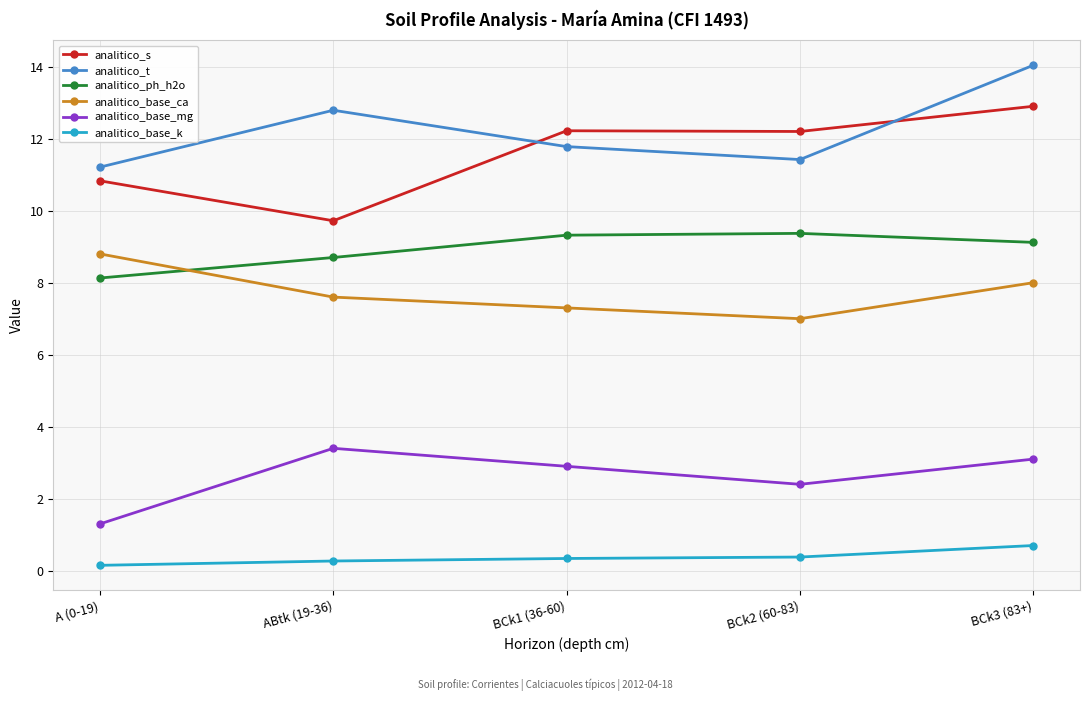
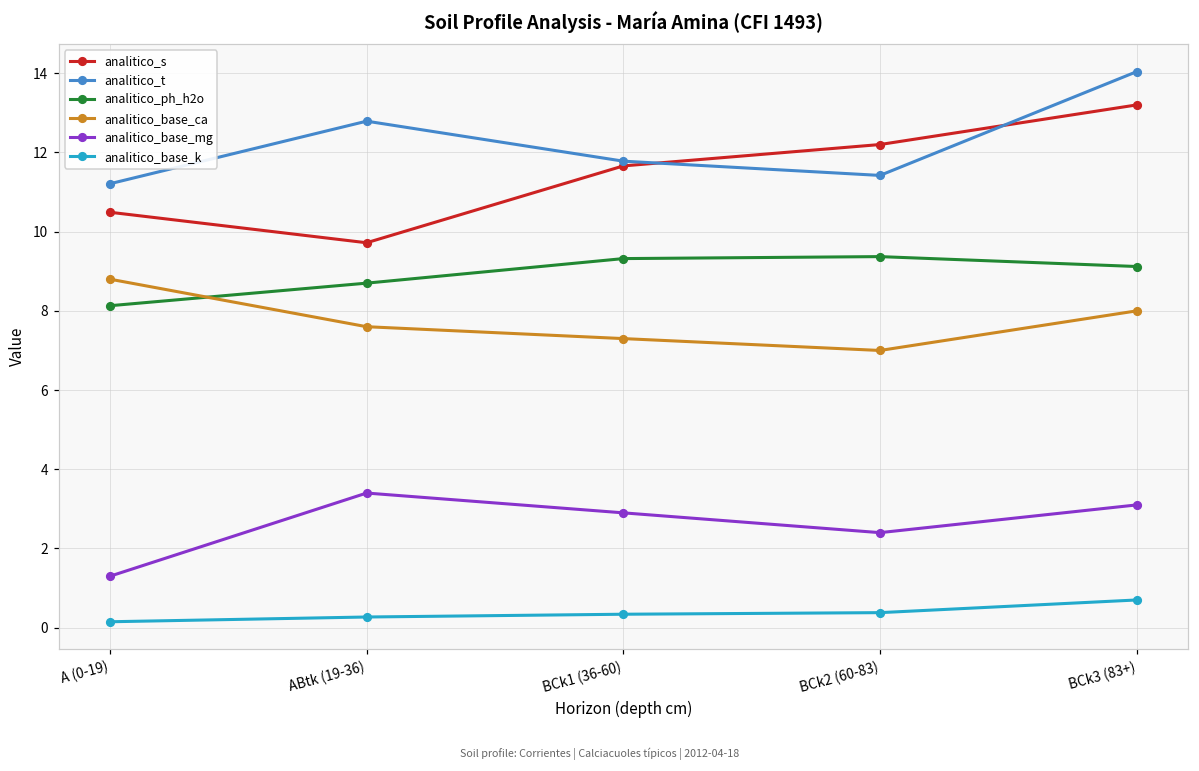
  {
    "analitico_s": {
-     "A (0-19)": 10.8,
+     "A (0-19)": 10.5,
      "ABtk (19-36)": 9.7,
-     "BCk1 (36-60)": 12.2,
+     "BCk1 (36-60)": 11.7,
      "BCk2 (60-83)": 12.2,
-     "BCk3 (83+)": 12.9
+     "BCk3 (83+)": 13.2
    },
    "analitico_ph_h2o": {
      "A (0-19)": 8.1,
      "ABtk (19-36)": 8.7,
      "BCk1 (36-60)": 9.3,
      "BCk2 (60-83)": 9.4,
      "BCk3 (83+)": 9.1
    },
    "analitico_base_ca": {
      "A (0-19)": 8.8,
      "ABtk (19-36)": 7.6,
      "BCk1 (36-60)": 7.3,
      "BCk2 (60-83)": 7.0,
      "BCk3 (83+)": 8.0
    },
    "analitico_base_mg": {
      "A (0-19)": 1.3,
      "ABtk (19-36)": 3.4,
      "BCk1 (36-60)": 2.9,
      "BCk2 (60-83)": 2.4,
      "BCk3 (83+)": 3.1
    }
  }
